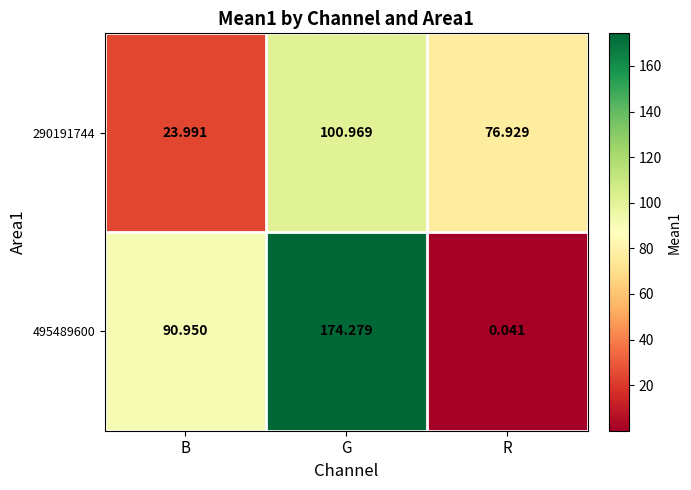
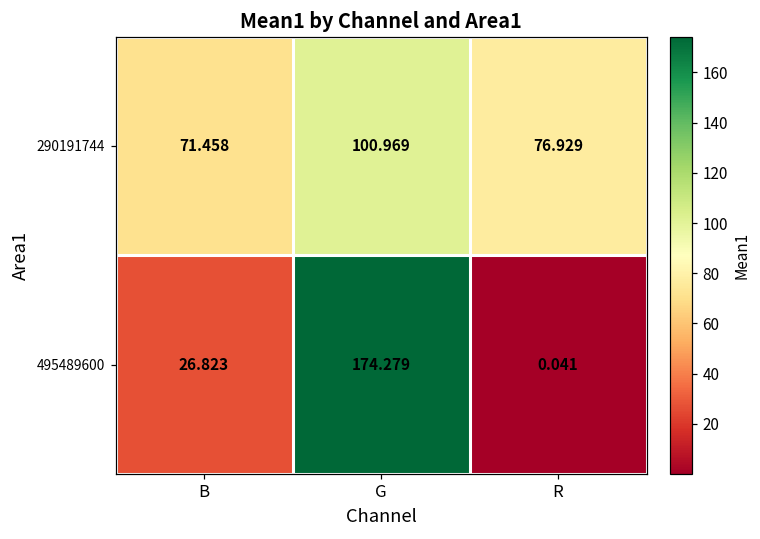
  {
    "290191744": {
-     "B": 23.991,
+     "B": 71.458,
      "G": 100.969,
      "R": 76.929
    },
    "495489600": {
-     "B": 90.950,
+     "B": 26.823,
      "G": 174.279,
      "R": 0.041
    }
  }
